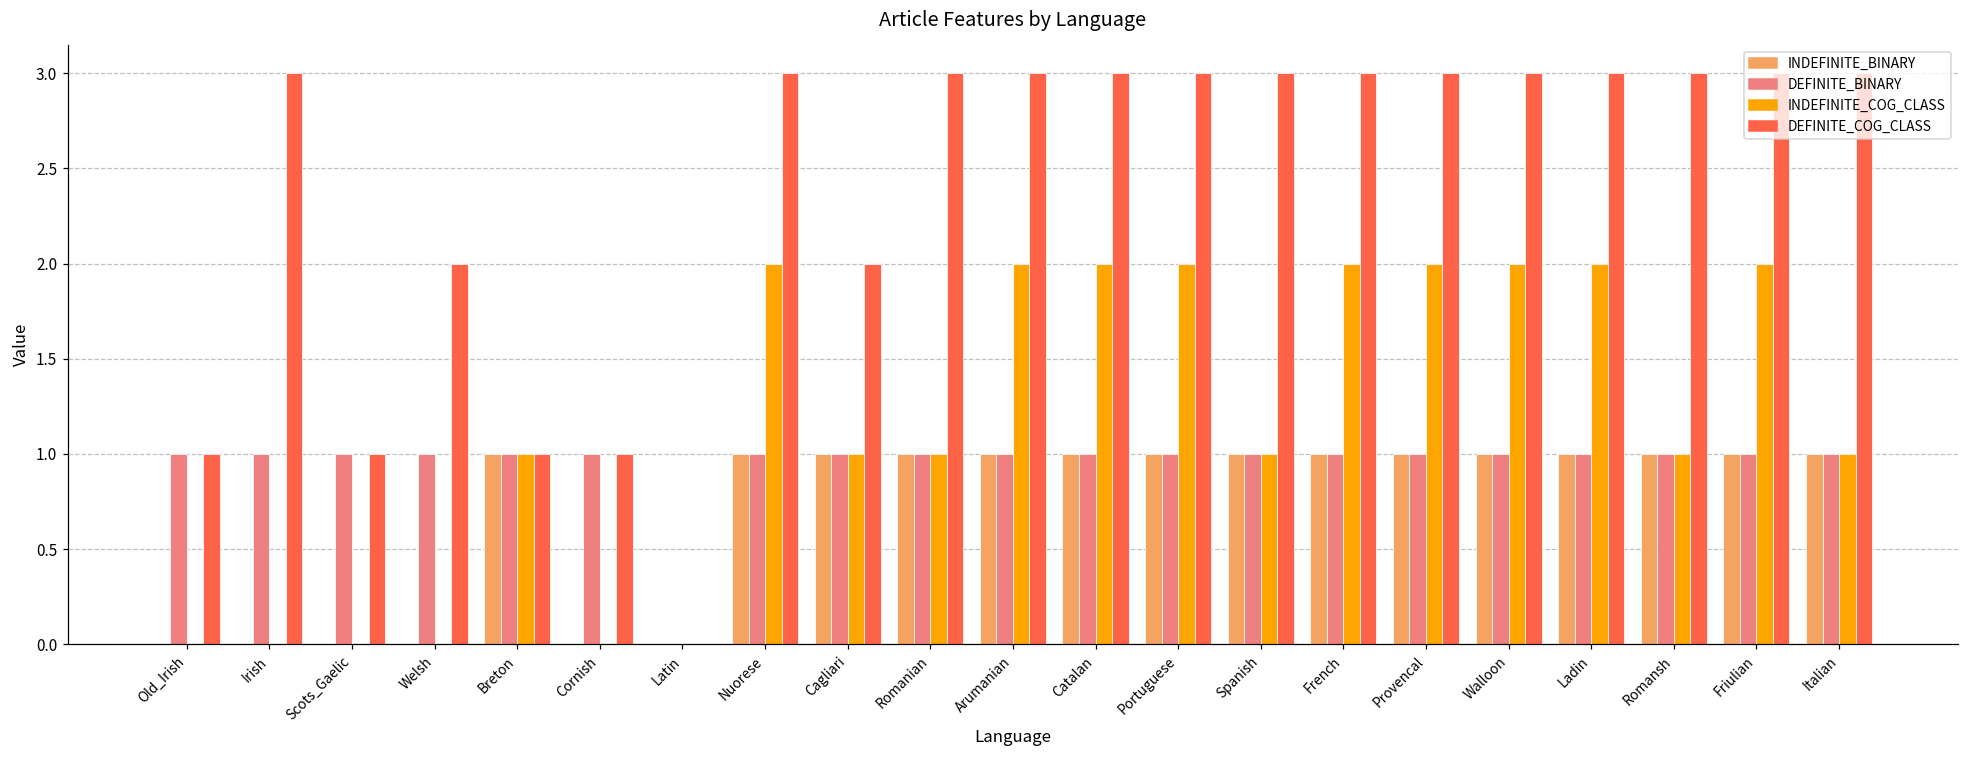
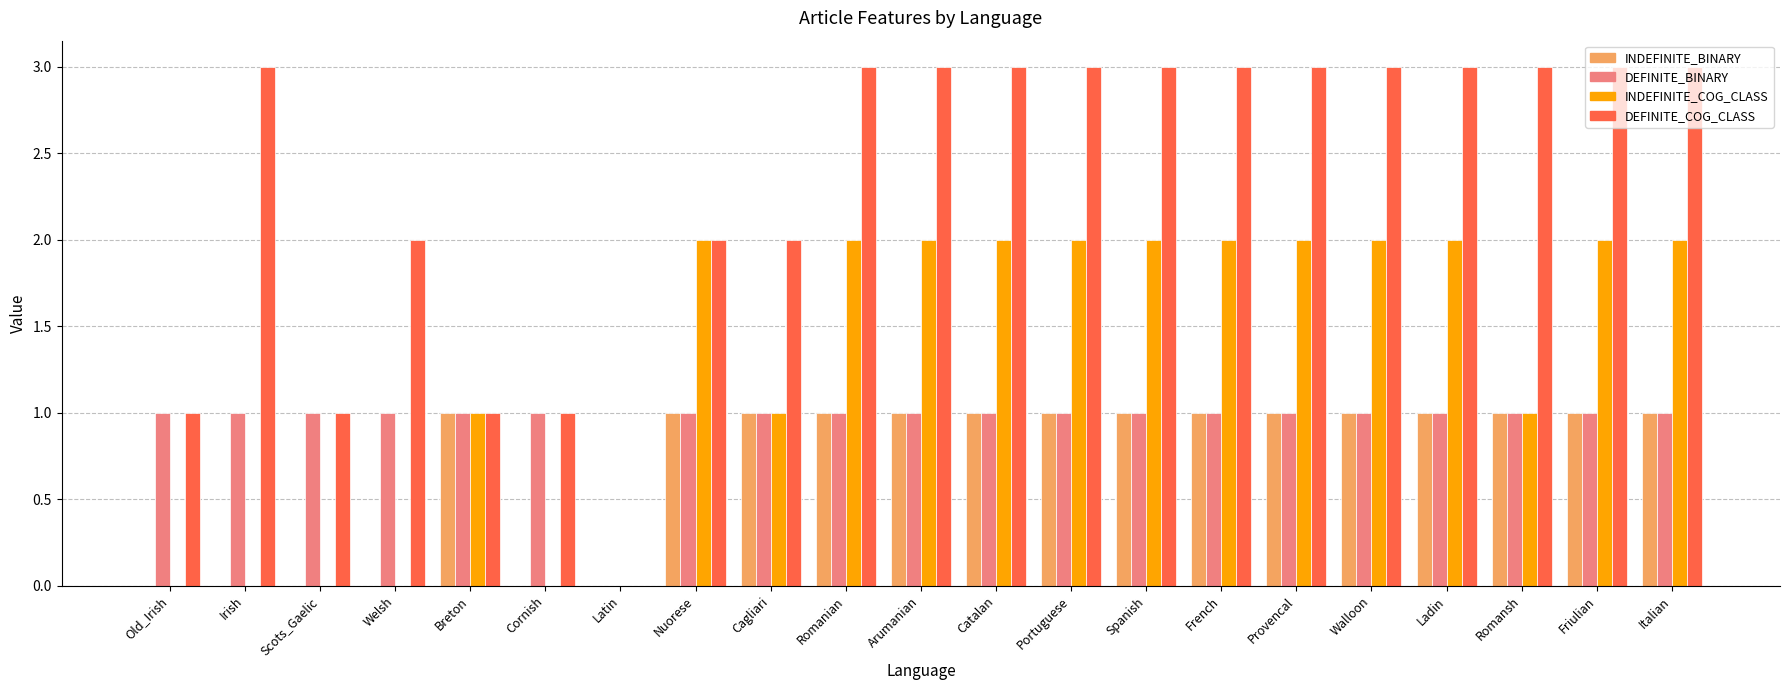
  {
    "INDEFINITE_COG_CLASS": {
      "Old_Irish": 0,
      "Irish": 0,
      "Scots_Gaelic": 0,
      "Welsh": 0,
      "Breton": 1,
      "Cornish": 0,
      "Latin": 0,
      "Nuorese": 2,
      "Cagliari": 1,
-     "Romanian": 1,
+     "Romanian": 2,
      "Arumanian": 2,
      "Catalan": 2,
      "Portuguese": 2,
-     "Spanish": 1,
+     "Spanish": 2,
      "French": 2,
      "Provencal": 2,
      "Walloon": 2,
      "Ladin": 2,
      "Romansh": 1,
      "Friulian": 2,
-     "Italian": 1
+     "Italian": 2
    },
    "DEFINITE_COG_CLASS": {
      "Old_Irish": 1,
      "Irish": 3,
      "Scots_Gaelic": 1,
      "Welsh": 2,
      "Breton": 1,
      "Cornish": 1,
      "Latin": 0,
-     "Nuorese": 3,
+     "Nuorese": 2,
      "Cagliari": 2,
      "Romanian": 3,
      "Arumanian": 3,
      "Catalan": 3,
      "Portuguese": 3,
      "Spanish": 3,
      "French": 3,
      "Provencal": 3,
      "Walloon": 3,
      "Ladin": 3,
      "Romansh": 3
    }
  }
